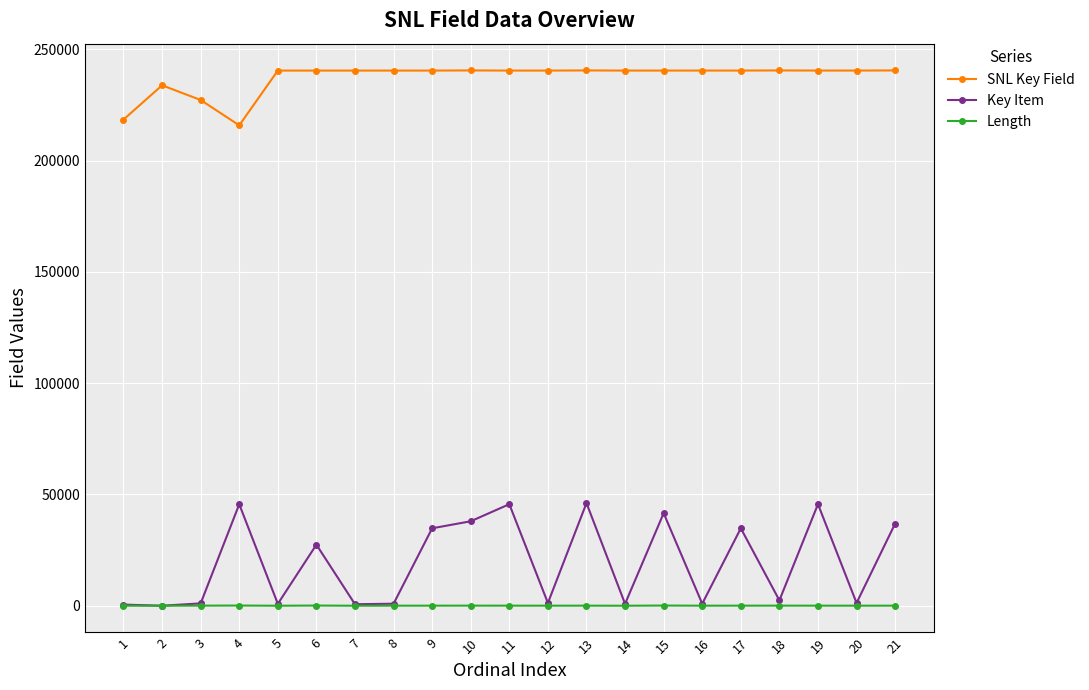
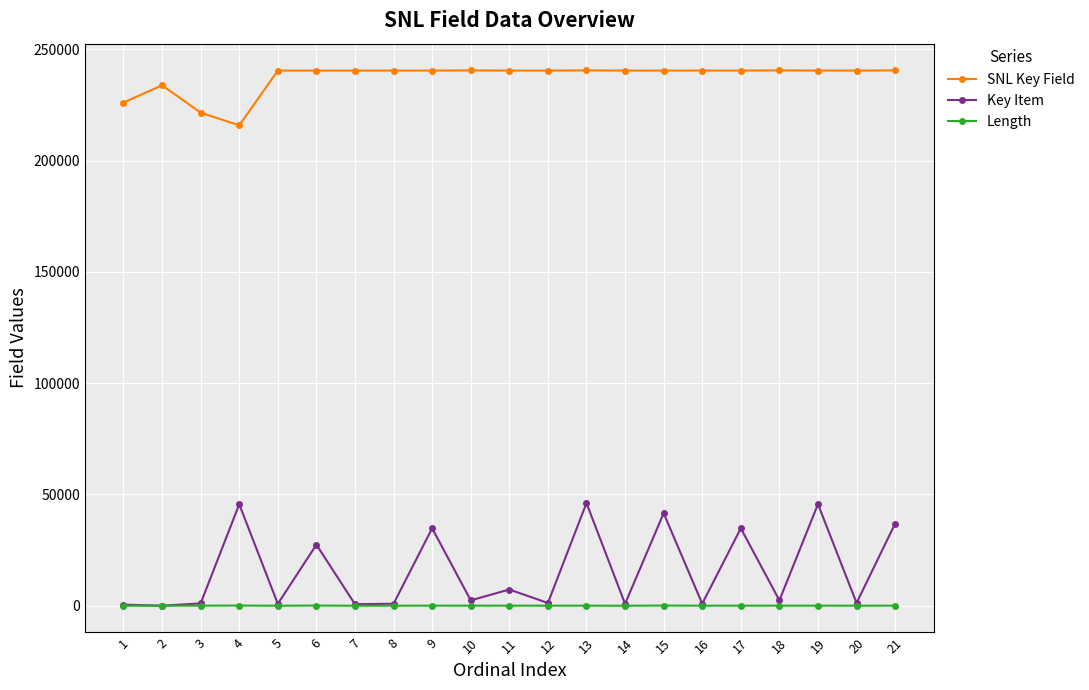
  {
    "SNL Key Field": {
-     "1": 218000,
+     "1": 226000,
      "2": 234000,
-     "3": 227000,
+     "3": 222000,
      "4": 216000,
      "5": 241000,
      "6": 241000,
      "7": 241000,
      "8": 241000,
      "9": 241000,
      "10": 241000,
      "11": 241000,
      "12": 241000,
      "13": 241000,
      "14": 241000,
      "15": 241000,
      "16": 241000,
      "17": 241000,
      "18": 241000,
      "19": 241000,
      "20": 241000,
      "21": 241000
    },
    "Key Item": {
      "4": 46000,
      "6": 27000,
      "9": 35000,
-     "10": 38000,
-     "11": 46000,
+     "10": 2000,
+     "11": 7000,
      "12": 1000,
      "13": 46000,
      "15": 42000,
      "17": 35000,
      "18": 2000,
      "19": 46000,
      "20": 1000,
      "21": 37000
    },
    "Length": {
      "4": 0,
      "6": 0,
      "9": 0,
      "10": 0,
      "11": 0,
      "12": 0,
      "13": 0,
      "15": 0,
      "17": 0,
      "18": 0,
      "19": 0,
      "20": 0,
      "21": 0
    }
  }
